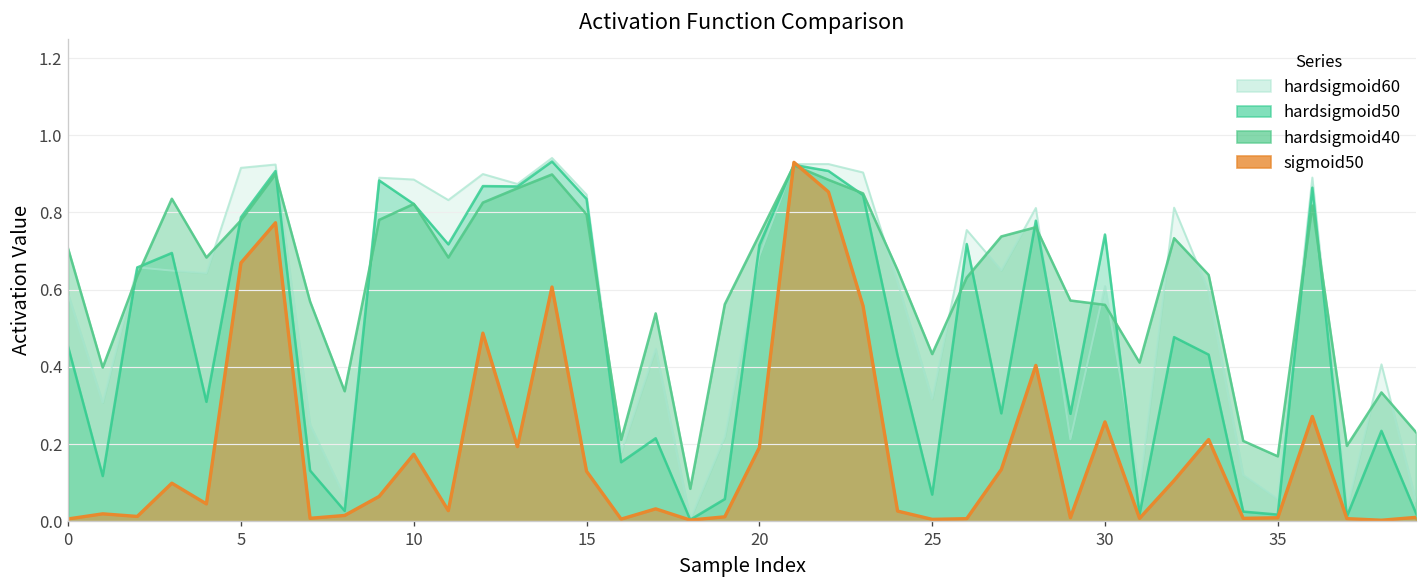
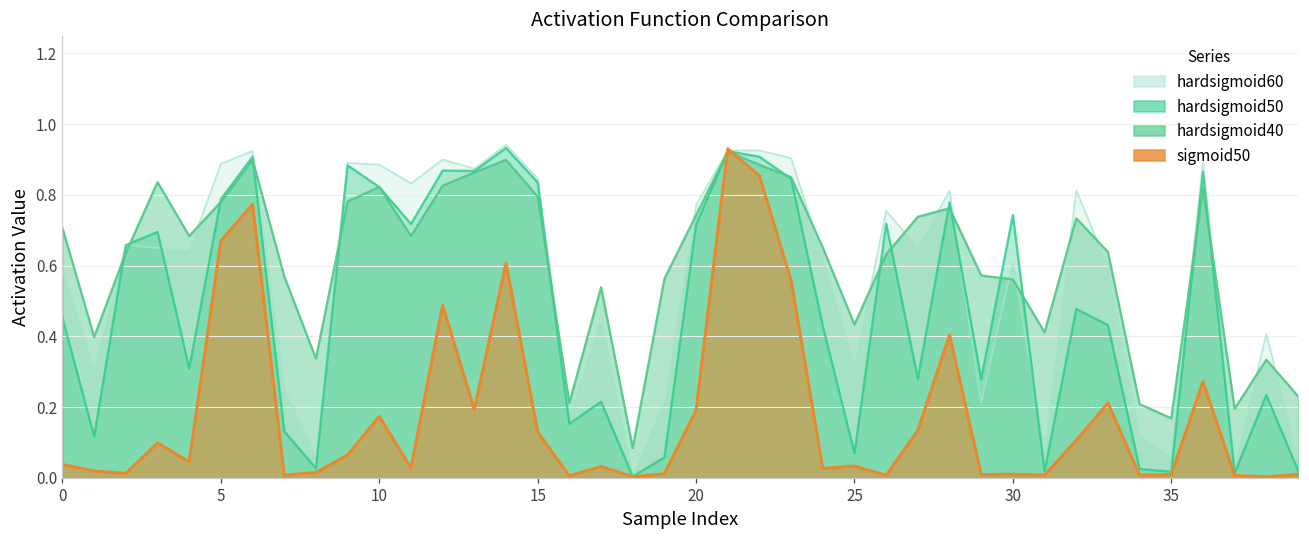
  {
    "hardsigmoid60": {
      "0": 0.59,
-     "5": 0.92,
+     "5": 0.89,
      "10": 0.89,
      "15": 0.85,
-     "20": 0.69,
+     "20": 0.77,
      "25": 0.32,
      "30": 0.61,
      "35": 0.06
    },
    "sigmoid50": {
-     "0": 0.01,
+     "0": 0.04,
      "5": 0.67,
      "10": 0.17,
      "15": 0.13,
      "20": 0.19,
-     "25": 0.01,
-     "30": 0.26,
+     "25": 0.03,
+     "30": 0.01,
      "35": 0.01
    }
  }
